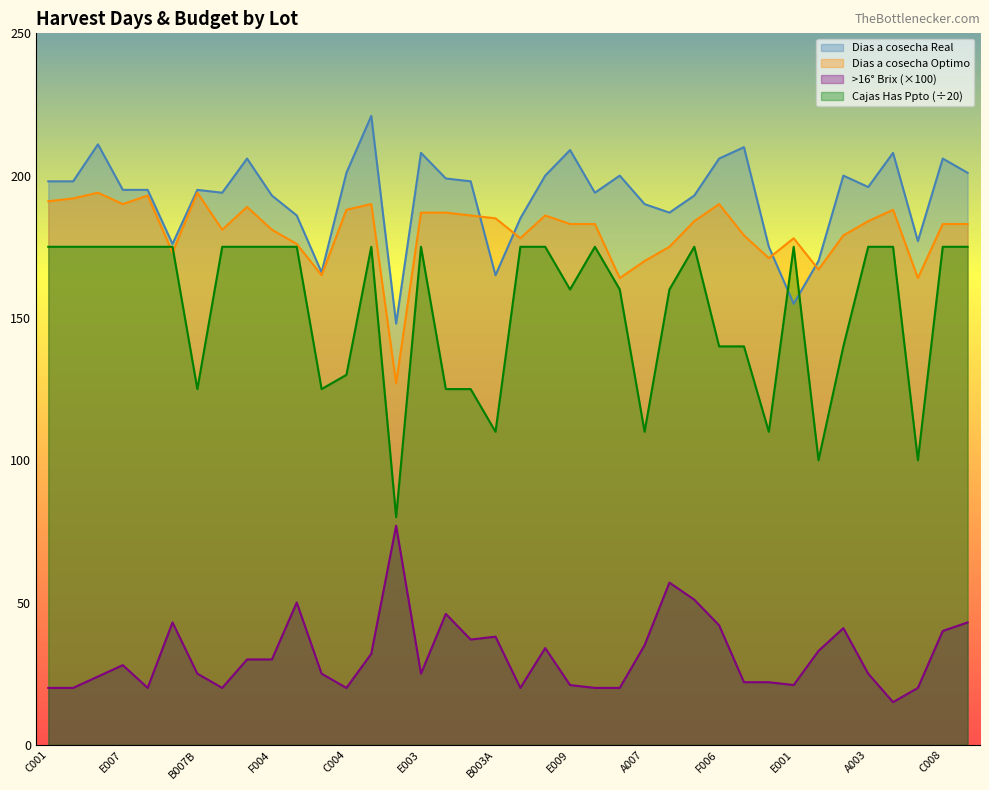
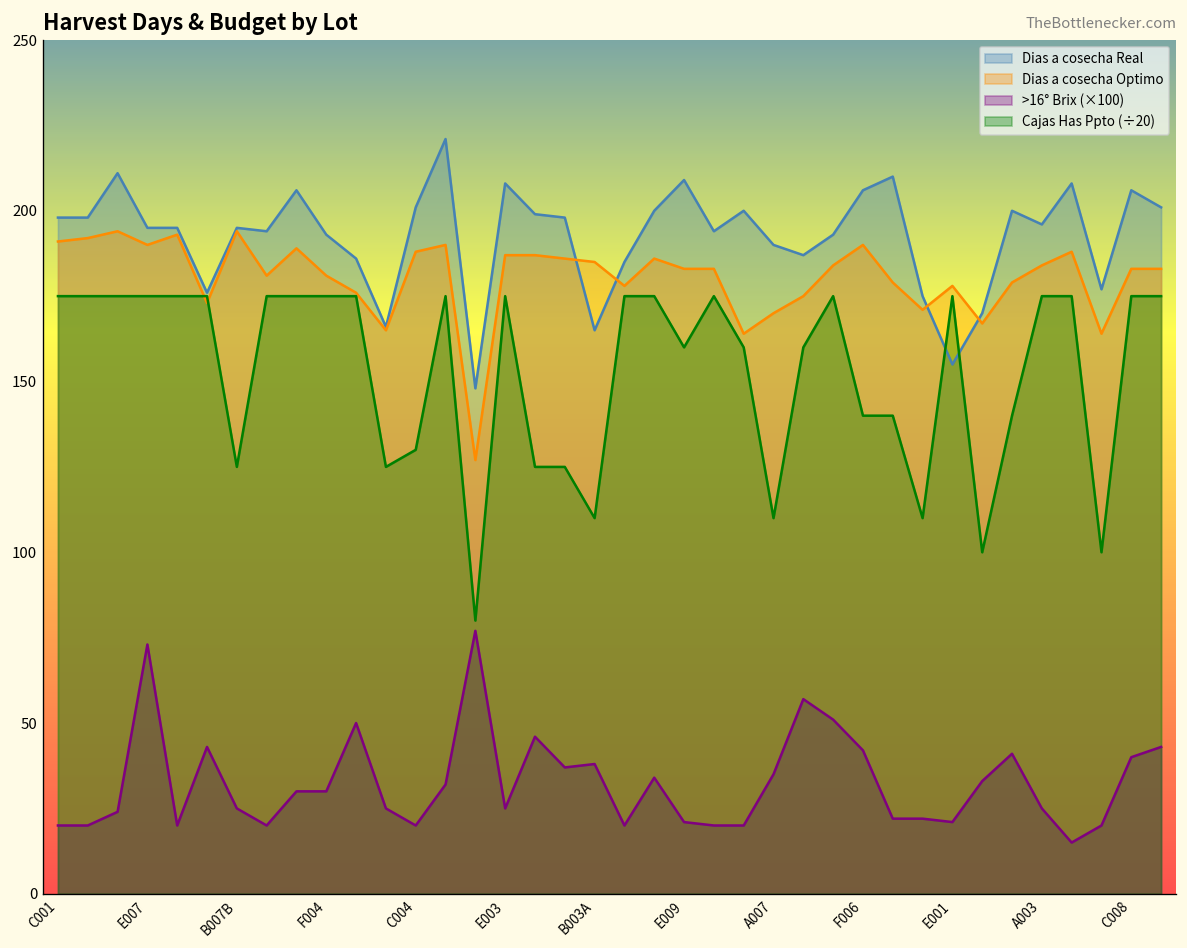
  {
    "Dias a cosecha Real": {
      "C001": 198,
      "E007": 195,
      "B007B": 195,
      "F004": 193,
      "C004": 201,
      "E003": 208,
      "B003A": 165,
      "E009": 209,
      "A007": 190,
      "F006": 206,
      "E001": 155,
      "A003": 196,
      "C008": 206
    },
    "Dias a cosecha Optimo": {
      "C001": 191,
      "E007": 190,
      "B007B": 194,
      "F004": 181,
      "C004": 188,
      "E003": 187,
      "B003A": 185,
      "E009": 183,
      "A007": 170,
      "F006": 190,
      "E001": 178,
      "A003": 184,
      "C008": 183
    },
    ">16° Brix (×100)": {
      "C001": 20,
-     "E007": 28,
+     "E007": 73,
      "B007B": 25,
      "F004": 30,
      "C004": 20,
      "E003": 25,
      "B003A": 38,
      "E009": 21,
      "A007": 35,
      "F006": 42,
      "E001": 21,
      "A003": 25,
      "C008": 40
    },
    "Cajas Has Ppto (÷20)": {
      "C001": 175,
      "E007": 175,
      "B007B": 125,
      "F004": 175,
      "C004": 130,
      "E003": 175,
      "B003A": 110,
      "E009": 160,
      "A007": 110,
      "F006": 140,
      "E001": 175,
      "A003": 175,
      "C008": 175
    }
  }
